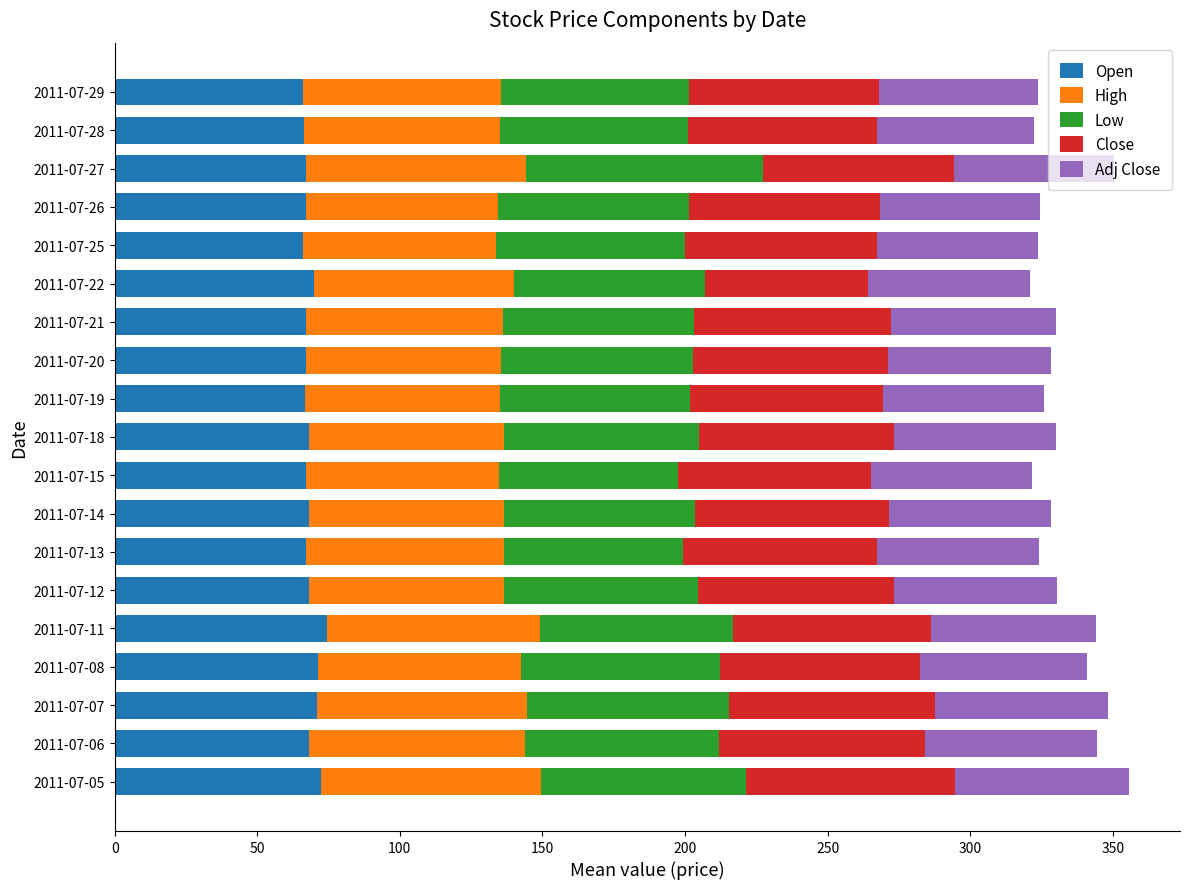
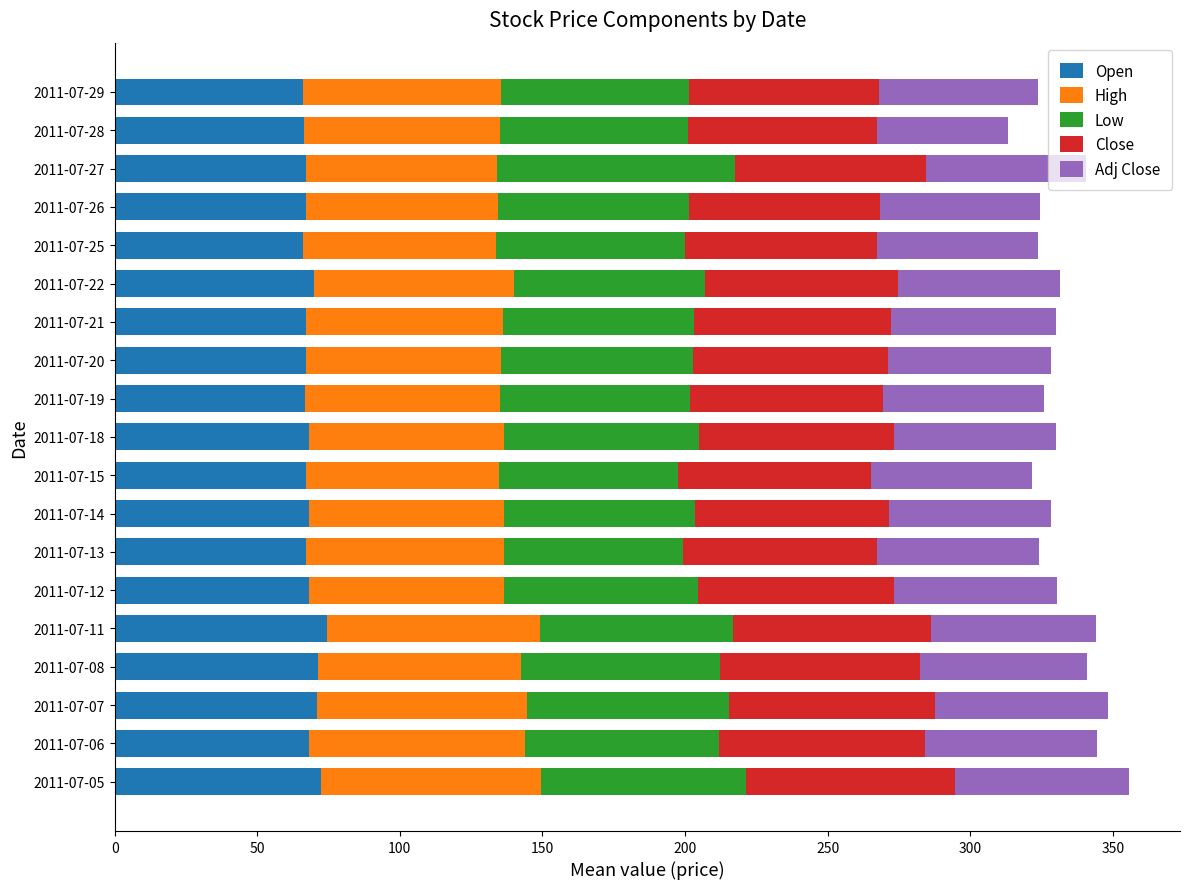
  {
    "Open": {
      "2011-07-29": 66,
      "2011-07-28": 67,
      "2011-07-27": 67,
      "2011-07-26": 67,
      "2011-07-25": 66,
      "2011-07-22": 70,
      "2011-07-21": 67,
      "2011-07-20": 67,
      "2011-07-19": 67,
      "2011-07-18": 68,
      "2011-07-15": 67,
      "2011-07-14": 68,
      "2011-07-13": 67,
      "2011-07-12": 68,
      "2011-07-11": 75,
      "2011-07-08": 71,
      "2011-07-07": 71,
      "2011-07-06": 68,
      "2011-07-05": 73
    },
    "High": {
      "2011-07-29": 69,
      "2011-07-28": 68,
-     "2011-07-27": 77,
+     "2011-07-27": 67,
      "2011-07-26": 67,
      "2011-07-25": 68,
      "2011-07-22": 70,
      "2011-07-21": 69,
      "2011-07-20": 69,
      "2011-07-19": 68,
      "2011-07-18": 68,
      "2011-07-15": 68,
      "2011-07-14": 68,
      "2011-07-13": 69,
      "2011-07-12": 69,
      "2011-07-11": 75,
      "2011-07-08": 72,
      "2011-07-07": 74,
      "2011-07-06": 76,
      "2011-07-05": 77
    },
    "Low": {
      "2011-07-29": 66,
      "2011-07-28": 66,
      "2011-07-27": 83,
      "2011-07-26": 67,
      "2011-07-25": 66,
      "2011-07-22": 67,
      "2011-07-21": 67,
      "2011-07-20": 67,
      "2011-07-19": 67,
      "2011-07-18": 68,
      "2011-07-15": 63,
      "2011-07-14": 67,
      "2011-07-13": 63,
      "2011-07-12": 68,
      "2011-07-11": 68,
      "2011-07-08": 70,
      "2011-07-07": 71,
      "2011-07-06": 68,
      "2011-07-05": 72
    },
    "Close": {
      "2011-07-29": 67,
      "2011-07-28": 66,
      "2011-07-27": 67,
      "2011-07-26": 67,
      "2011-07-25": 68,
-     "2011-07-22": 57,
+     "2011-07-22": 68,
      "2011-07-21": 69,
      "2011-07-20": 69,
      "2011-07-19": 68,
      "2011-07-18": 68,
      "2011-07-15": 68,
      "2011-07-14": 68,
      "2011-07-13": 68,
      "2011-07-12": 69,
      "2011-07-11": 69,
      "2011-07-08": 70,
      "2011-07-07": 72,
      "2011-07-06": 72,
      "2011-07-05": 73
    },
    "Adj Close": {
      "2011-07-29": 56,
-     "2011-07-28": 55,
+     "2011-07-28": 46,
      "2011-07-26": 56,
      "2011-07-25": 56,
      "2011-07-22": 57,
      "2011-07-21": 58,
      "2011-07-20": 57,
      "2011-07-19": 56,
      "2011-07-18": 57,
      "2011-07-15": 57,
      "2011-07-14": 57,
      "2011-07-13": 57,
      "2011-07-12": 57,
      "2011-07-11": 58,
      "2011-07-08": 59,
      "2011-07-07": 60,
      "2011-07-06": 60,
      "2011-07-05": 61
    }
  }
